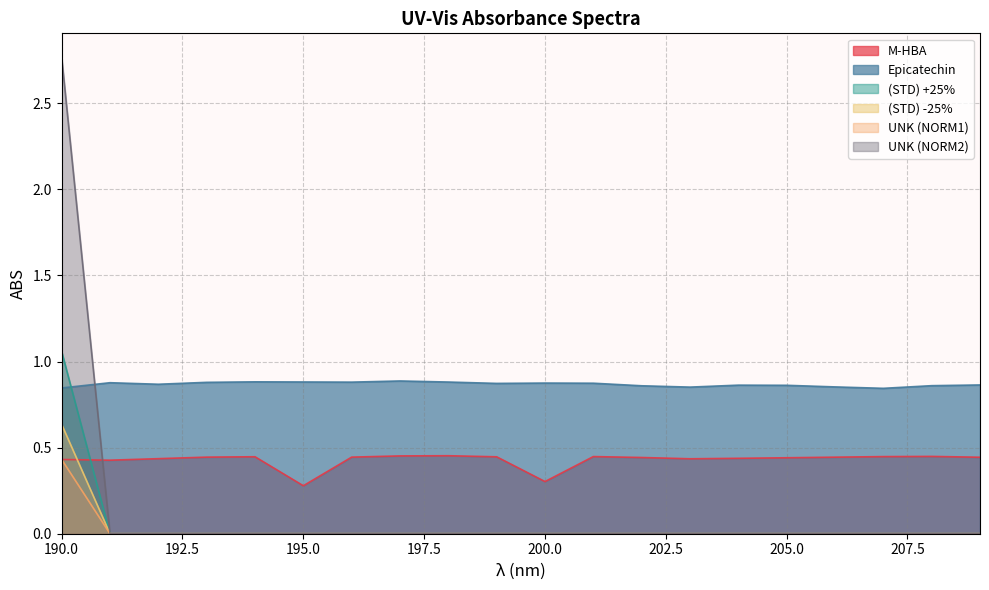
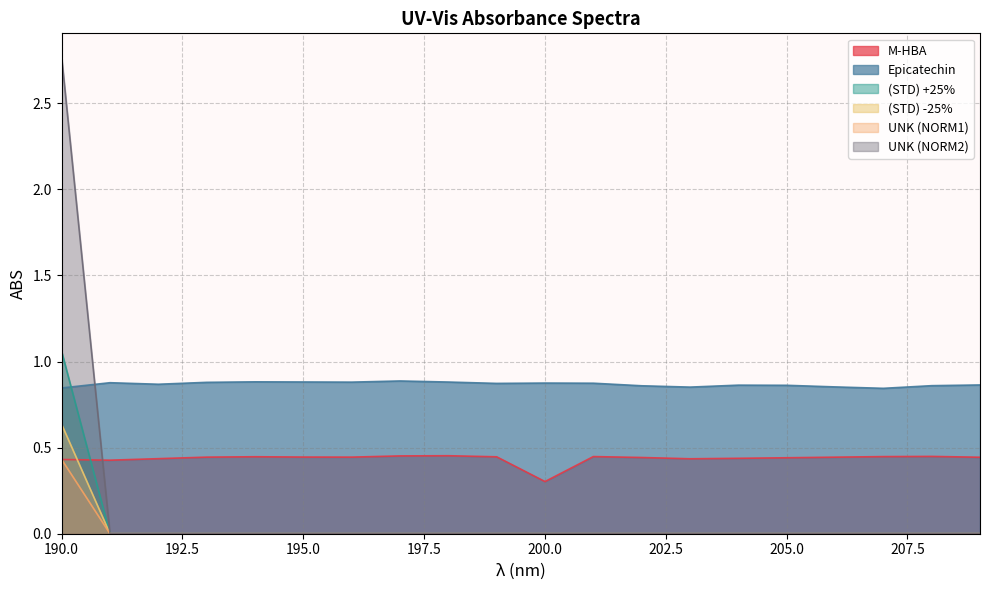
  {
    "M-HBA": {
-     "195.0": 0.28,
+     "195.0": 0.45,
      "200.0": 0.30,
      "205.0": 0.44
    }
  }
